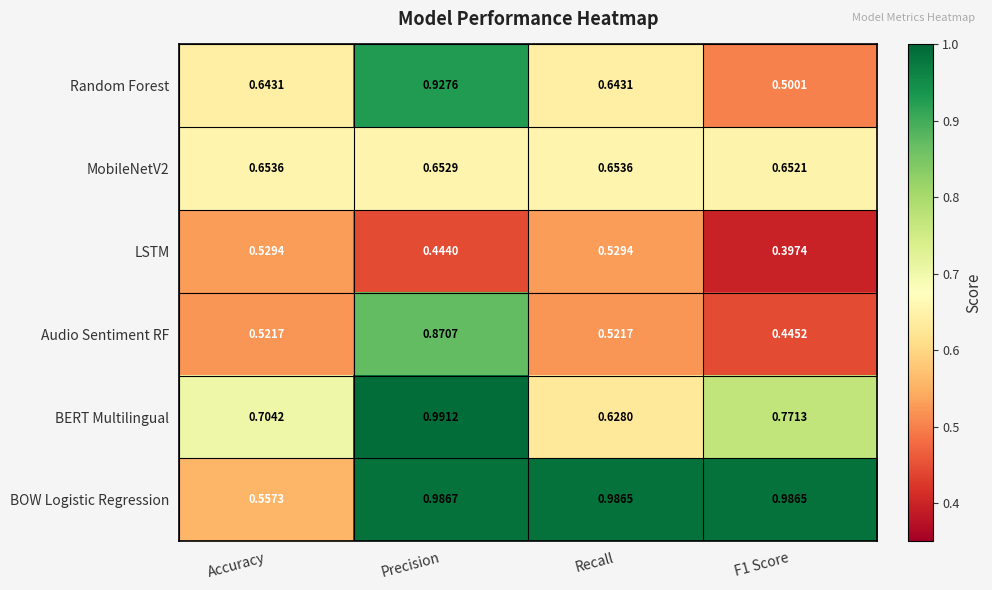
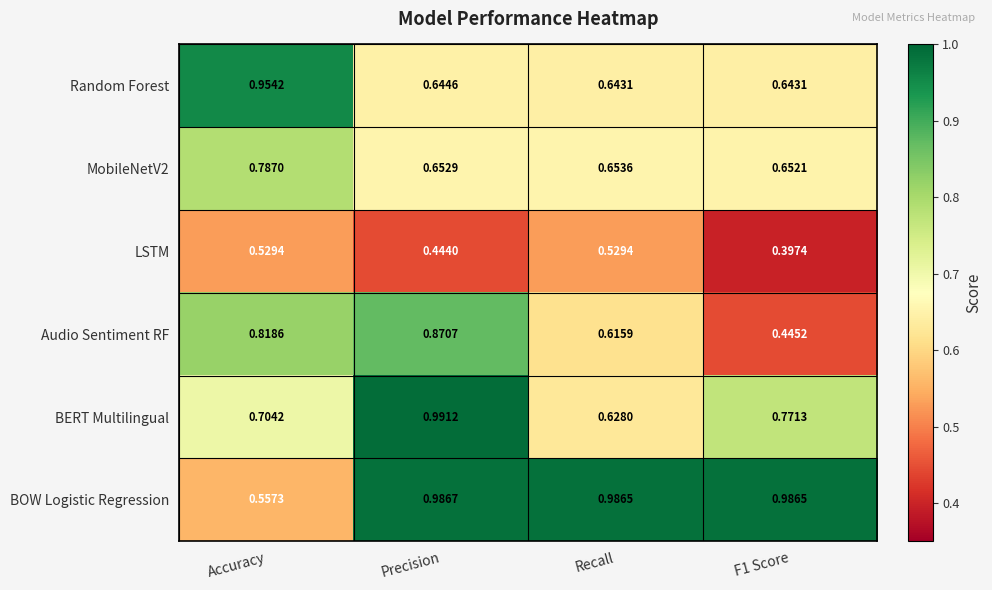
  {
    "Random Forest": {
-     "Accuracy": 0.6431,
-     "Precision": 0.9276,
+     "Accuracy": 0.9542,
+     "Precision": 0.6446,
      "Recall": 0.6431,
-     "F1 Score": 0.5001
+     "F1 Score": 0.6431
    },
    "MobileNetV2": {
-     "Accuracy": 0.6536,
+     "Accuracy": 0.7870,
      "Precision": 0.6529,
      "Recall": 0.6536,
      "F1 Score": 0.6521
    },
    "LSTM": {
      "Accuracy": 0.5294,
      "Precision": 0.4440,
      "Recall": 0.5294,
      "F1 Score": 0.3974
    },
    "Audio Sentiment RF": {
-     "Accuracy": 0.5217,
+     "Accuracy": 0.8186,
      "Precision": 0.8707,
-     "Recall": 0.5217,
+     "Recall": 0.6159,
      "F1 Score": 0.4452
    },
    "BERT Multilingual": {
      "Accuracy": 0.7042,
      "Precision": 0.9912,
      "Recall": 0.6280,
      "F1 Score": 0.7713
    },
    "BOW Logistic Regression": {
      "Accuracy": 0.5573,
      "Precision": 0.9867,
      "Recall": 0.9865,
      "F1 Score": 0.9865
    }
  }
